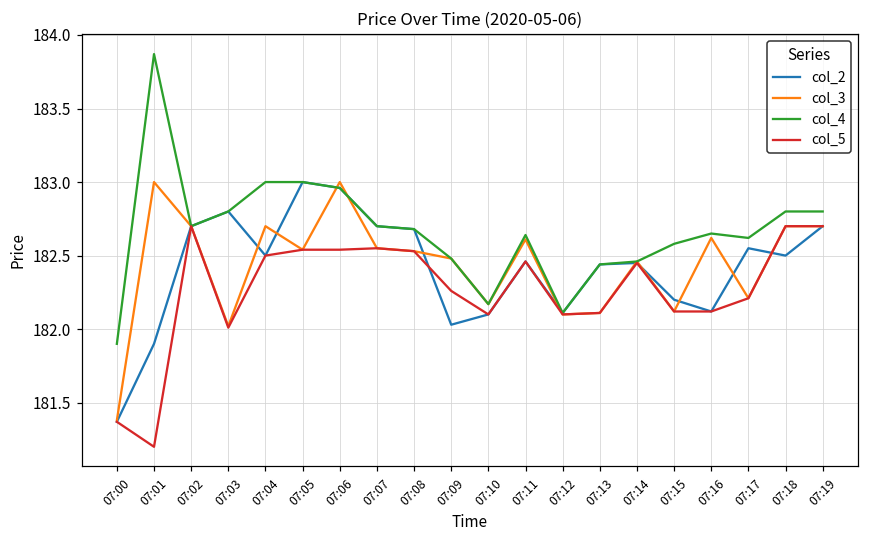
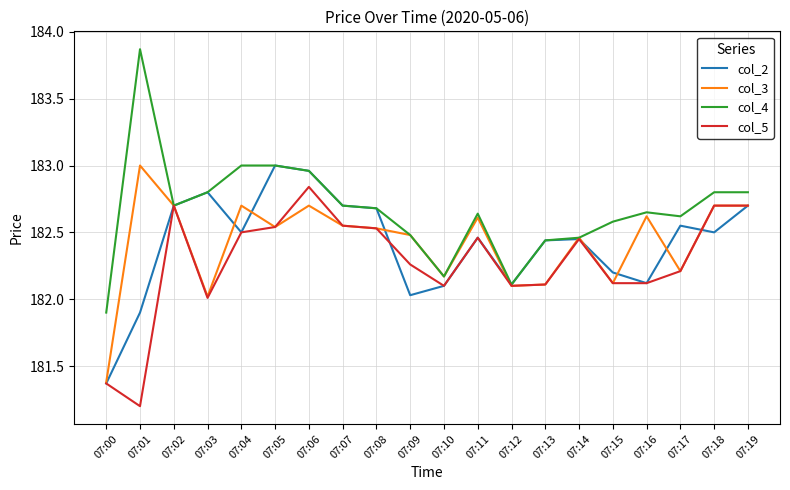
  {
    "col_2": {
      "07:01": 181.90,
      "07:09": 182.03,
      "07:15": 182.20,
      "07:17": 182.55,
      "07:18": 182.50
    },
    "col_3": {
      "07:01": 183.0,
      "07:04": 182.7,
-     "07:06": 183.0,
+     "07:06": 182.7,
      "07:11": 182.6,
      "07:16": 182.62
    },
    "col_4": {
      "07:00": 181.90,
      "07:01": 183.87,
      "07:04": 183.00,
      "07:11": 182.64,
      "07:15": 182.58,
      "07:16": 182.65,
      "07:17": 182.62,
      "07:18": 182.80,
      "07:19": 182.80
    },
    "col_5": {
      "07:01": 181.20,
-     "07:06": 182.54,
+     "07:06": 182.84,
      "07:09": 182.26
    }
  }
